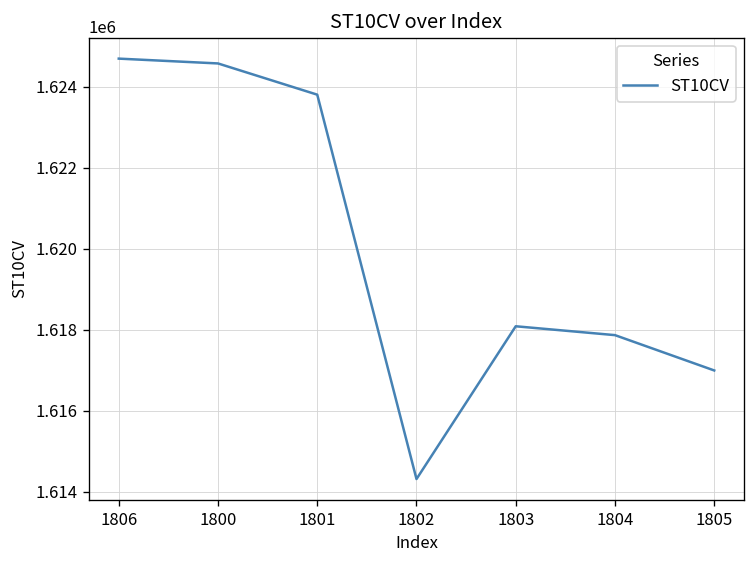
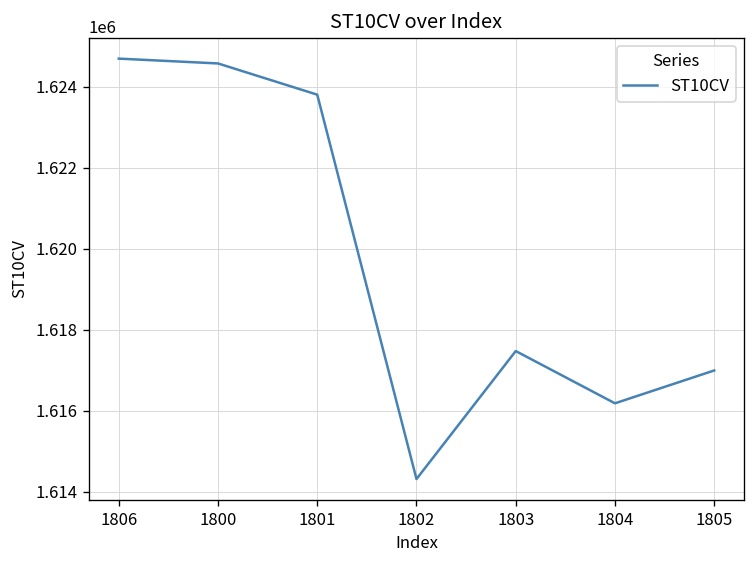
  {
    "1806": 1624700,
    "1800": 1624600,
    "1801": 1623800,
    "1802": 1614300,
-   "1803": 1618100,
-   "1804": 1617900,
+   "1803": 1617500,
+   "1804": 1616200,
    "1805": 1617000
  }
